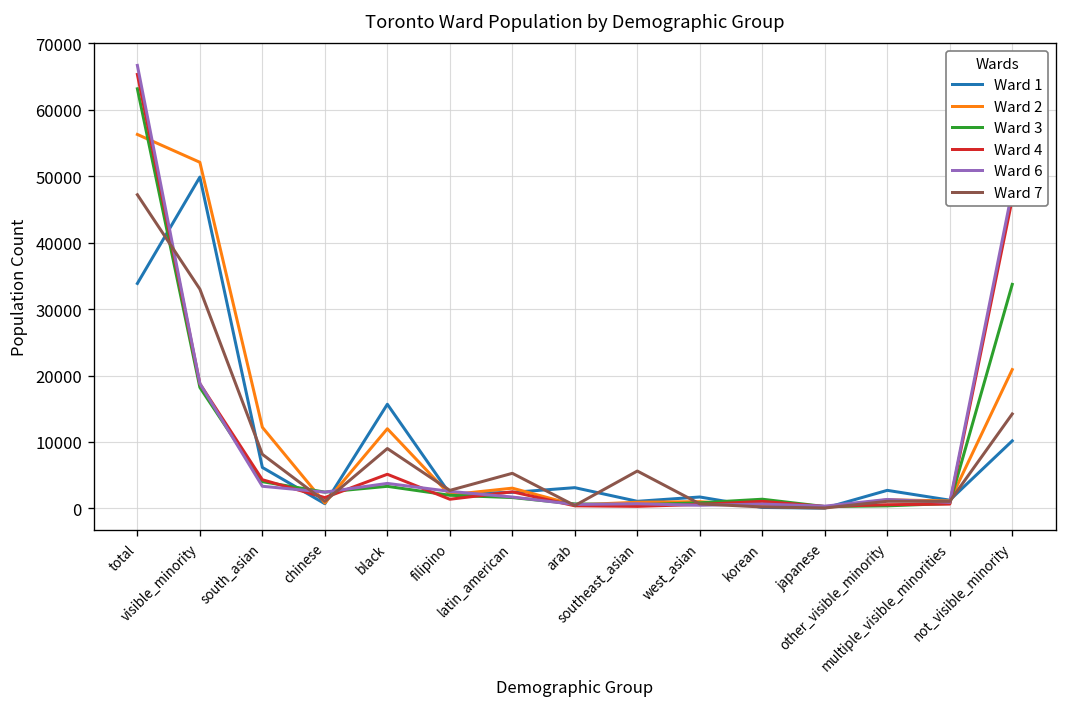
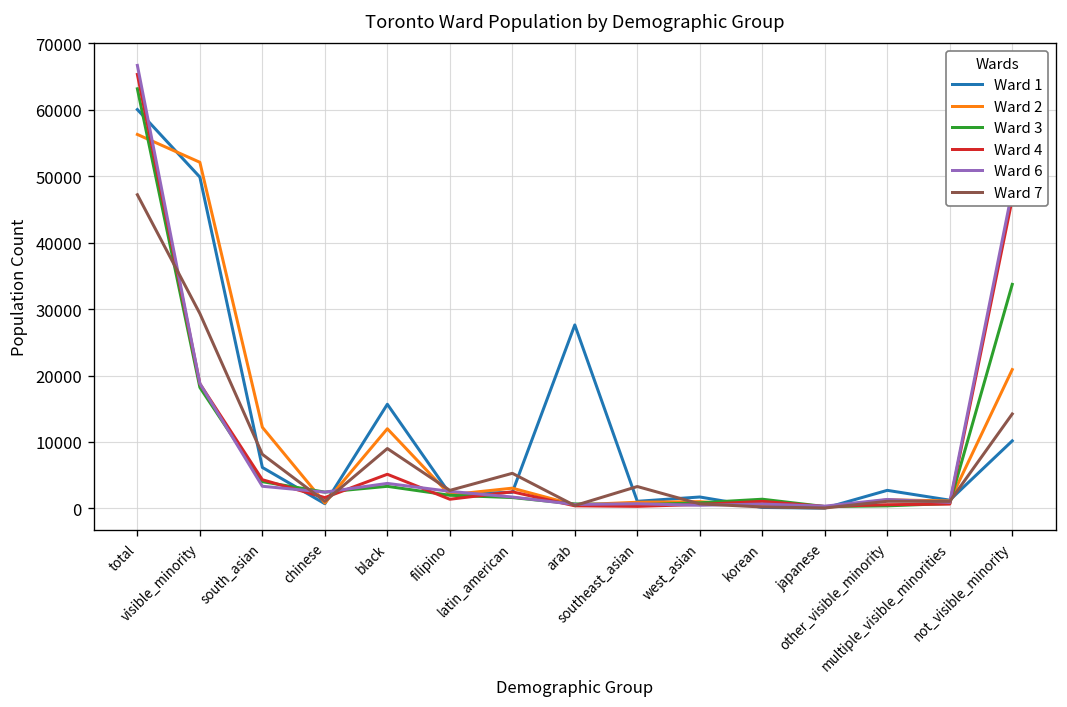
  {
    "Ward 1": {
-     "total": 34000,
+     "total": 60000,
      "visible_minority": 50000,
      "south_asian": 6000,
      "black": 16000,
-     "arab": 3000,
+     "arab": 28000,
      "west_asian": 2000,
      "other_visible_minority": 3000,
      "not_visible_minority": 10000
    },
    "Ward 2": {
      "total": 56000,
      "visible_minority": 52000,
      "south_asian": 12000,
      "black": 12000,
      "latin_american": 3000,
      "not_visible_minority": 21000
    },
    "Ward 3": {
      "total": 63000,
      "visible_minority": 18000,
      "not_visible_minority": 34000
    },
    "Ward 4": {
      "total": 65000,
      "chinese": 2000,
      "black": 5000,
      "filipino": 1000
    },
    "Ward 6": {
      "total": 67000,
      "south_asian": 3000
    },
    "Ward 7": {
      "total": 47000,
-     "visible_minority": 33000,
+     "visible_minority": 29000,
      "south_asian": 8000,
      "black": 9000,
      "latin_american": 5000,
-     "southeast_asian": 6000,
+     "southeast_asian": 3000,
      "not_visible_minority": 14000
    }
  }
